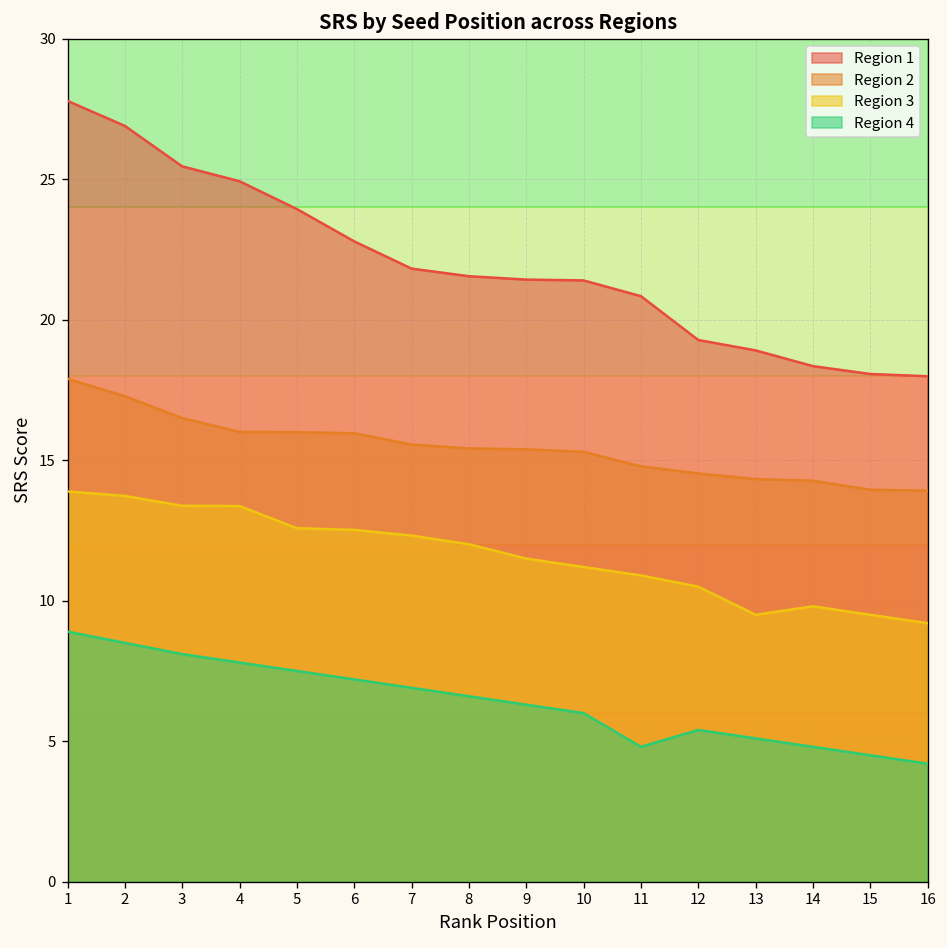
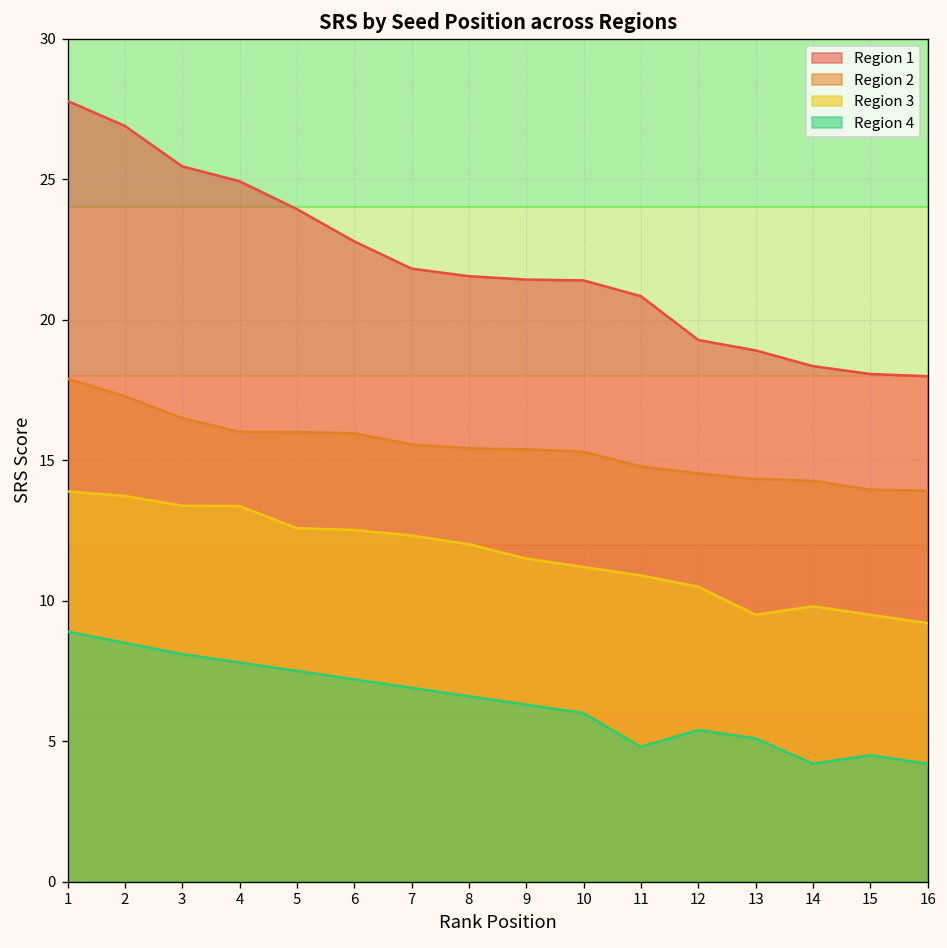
  {
    "Region 3": {
      "1": 13.9,
      "2": 13.7,
      "3": 13.4,
      "4": 13.4,
      "5": 12.6,
      "6": 12.5,
      "7": 12.3,
      "8": 12.0,
      "9": 11.5,
      "10": 11.2,
      "11": 10.9,
      "12": 10.5,
      "13": 9.5,
      "14": 9.8,
      "15": 9.5,
      "16": 9.2
    },
    "Region 4": {
      "1": 8.9,
      "2": 8.5,
      "3": 8.1,
      "4": 7.8,
      "5": 7.5,
      "6": 7.2,
      "7": 6.9,
      "8": 6.6,
      "9": 6.3,
      "10": 6.0,
      "11": 4.8,
      "12": 5.4,
      "13": 5.1,
-     "14": 4.8,
+     "14": 4.2,
      "15": 4.5,
      "16": 4.2
    }
  }
